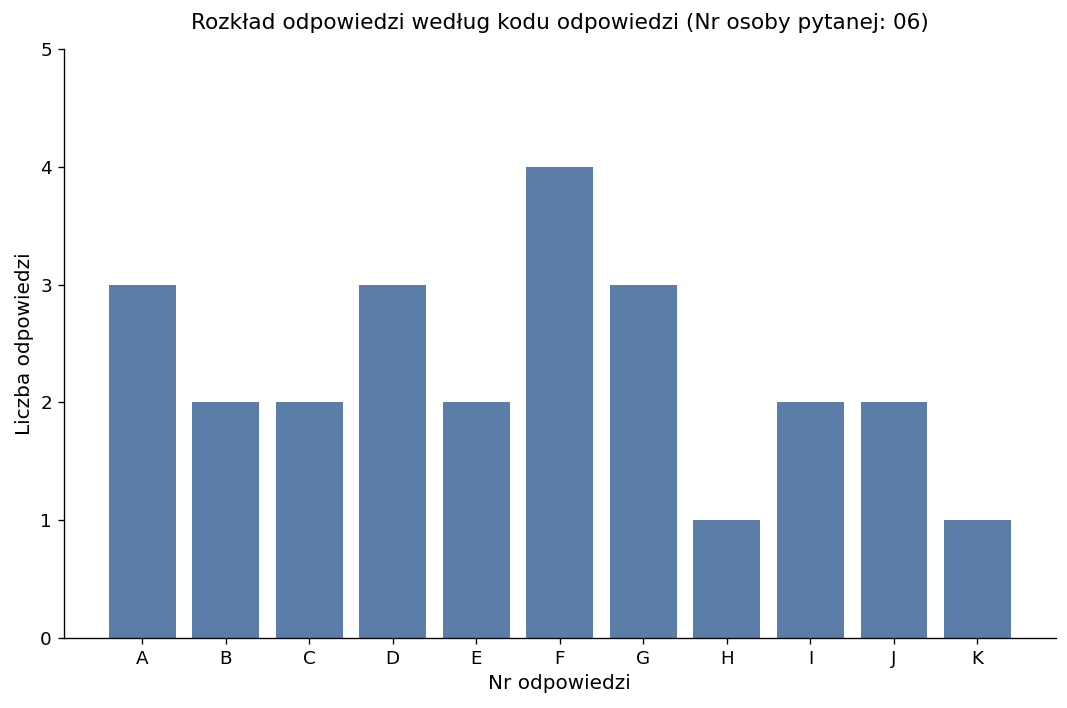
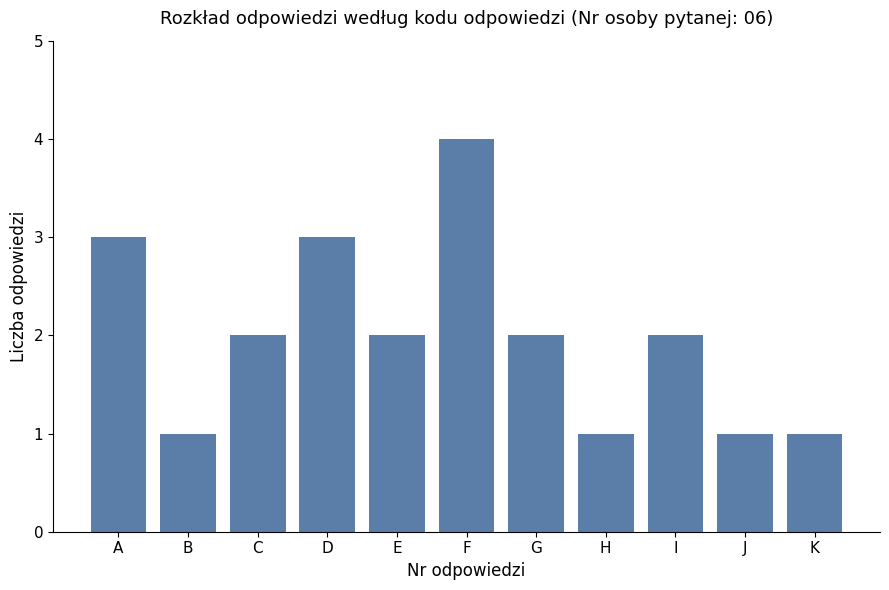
  {
    "A": 3,
-   "B": 2,
+   "B": 1,
    "C": 2,
    "D": 3,
    "E": 2,
    "F": 4,
-   "G": 3,
+   "G": 2,
    "H": 1,
    "I": 2,
-   "J": 2,
+   "J": 1,
    "K": 1
  }
